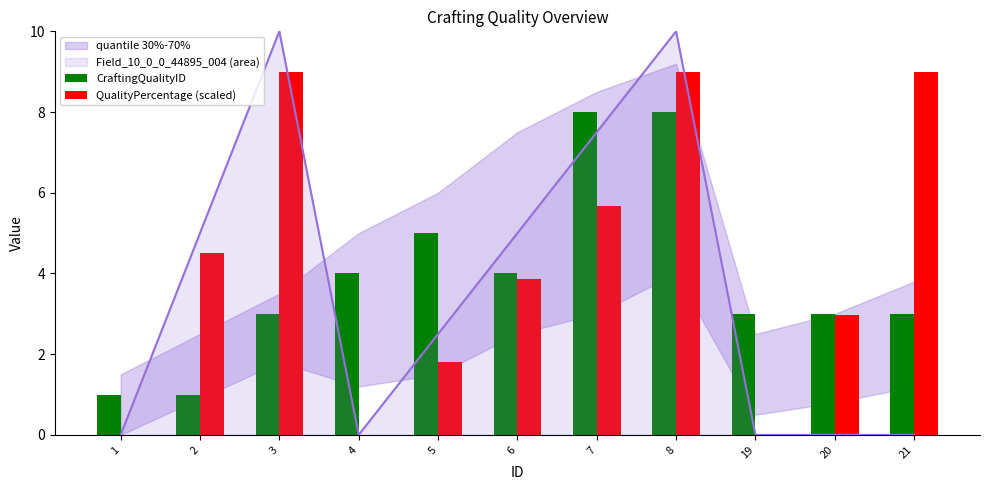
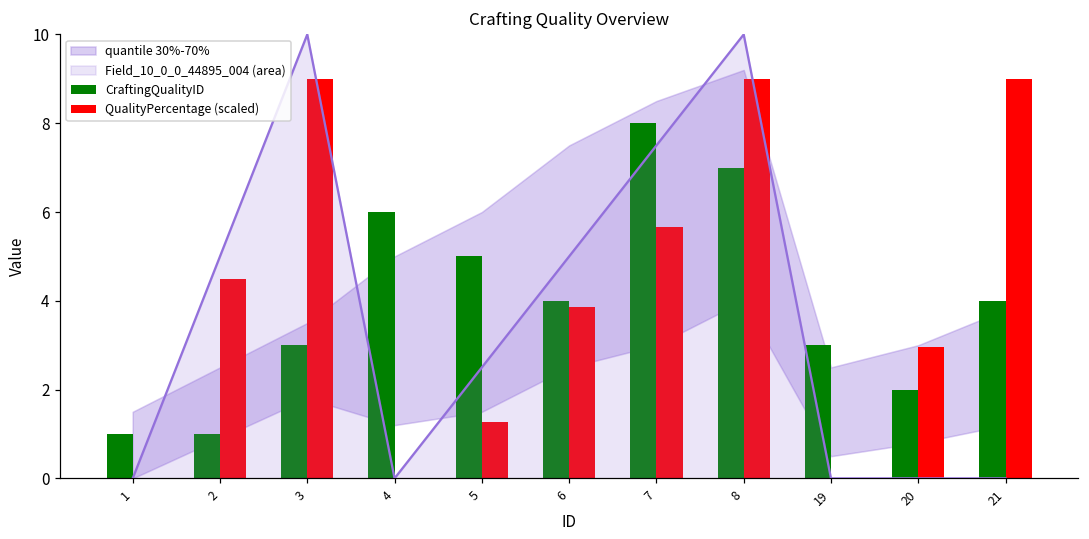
  {
    "CraftingQualityID": {
      "1": 1,
      "2": 1,
      "3": 3,
-     "4": 4,
+     "4": 6,
      "5": 5,
      "6": 4,
      "7": 8,
-     "8": 8,
+     "8": 7,
      "19": 3,
-     "20": 3,
-     "21": 3
+     "20": 2,
+     "21": 4
    },
    "QualityPercentage (scaled)": {
      "1": 0.0,
      "2": 4.5,
      "3": 9.0,
      "4": 0.0,
-     "5": 1.8,
+     "5": 1.3,
      "6": 3.9,
      "7": 5.7,
      "8": 9.0,
      "19": 0.0,
      "20": 3.0,
      "21": 9.0
    }
  }
